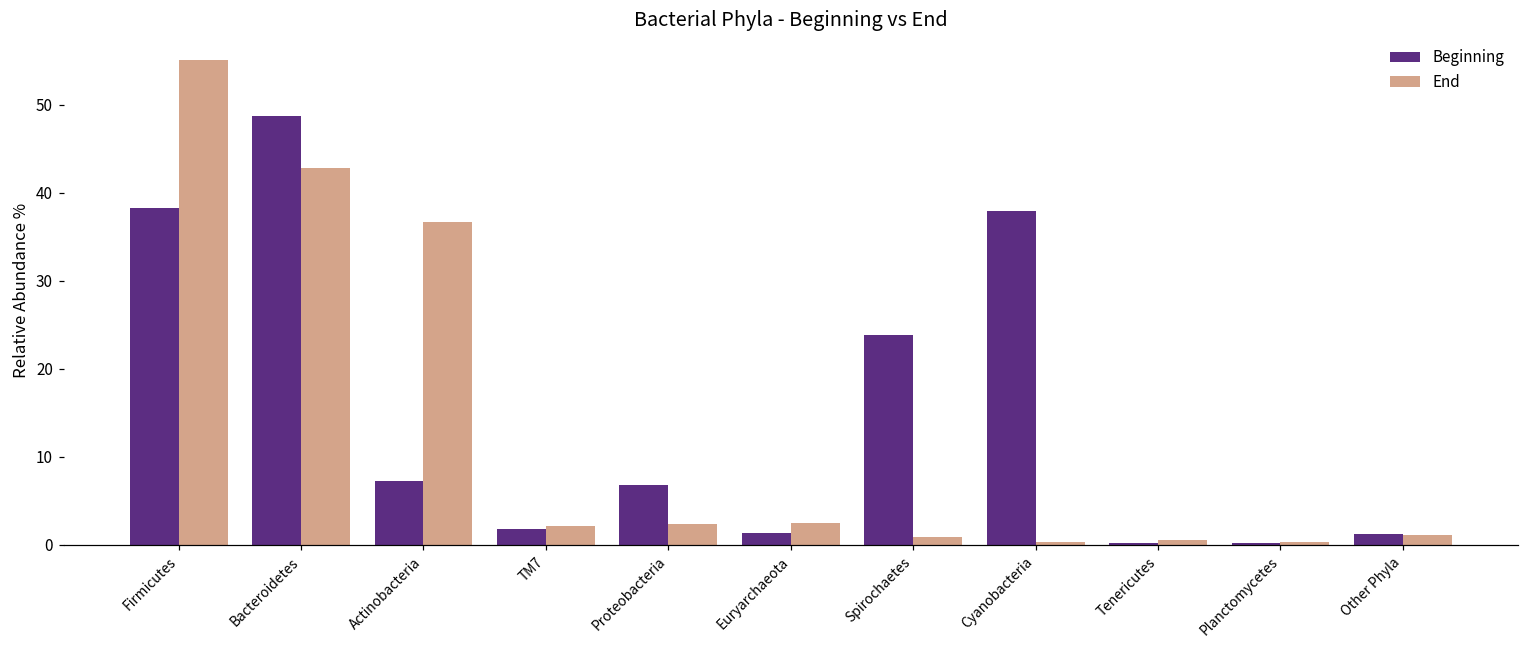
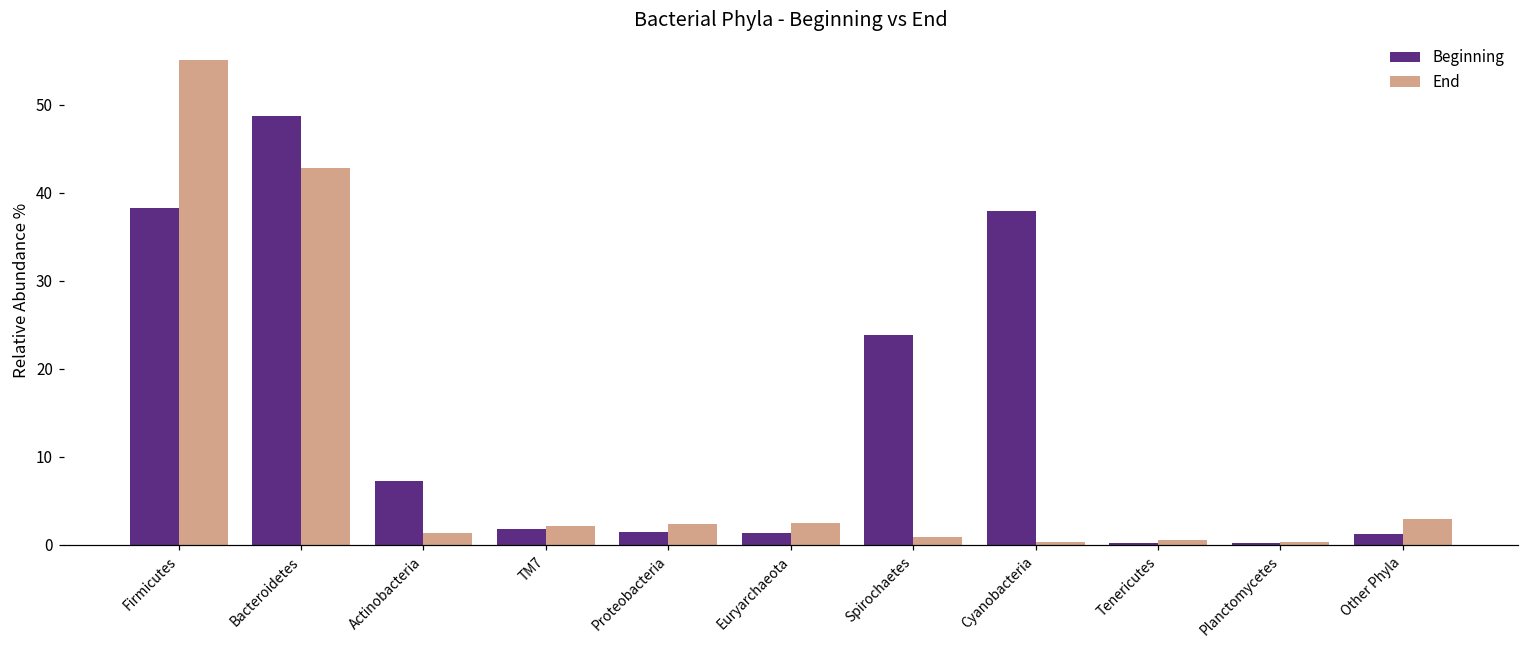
  {
    "Beginning": {
      "Firmicutes": 38,
      "Bacteroidetes": 49,
      "Actinobacteria": 7,
      "TM7": 2,
-     "Proteobacteria": 7,
+     "Proteobacteria": 1,
      "Euryarchaeota": 1,
      "Spirochaetes": 24,
      "Cyanobacteria": 38,
      "Other Phyla": 1
    },
    "End": {
      "Firmicutes": 55,
      "Bacteroidetes": 43,
-     "Actinobacteria": 37,
+     "Actinobacteria": 1,
      "TM7": 2,
      "Proteobacteria": 2,
      "Euryarchaeota": 2,
      "Spirochaetes": 1,
      "Cyanobacteria": 0,
      "Tenericutes": 0,
-     "Other Phyla": 1
+     "Other Phyla": 3
    }
  }
